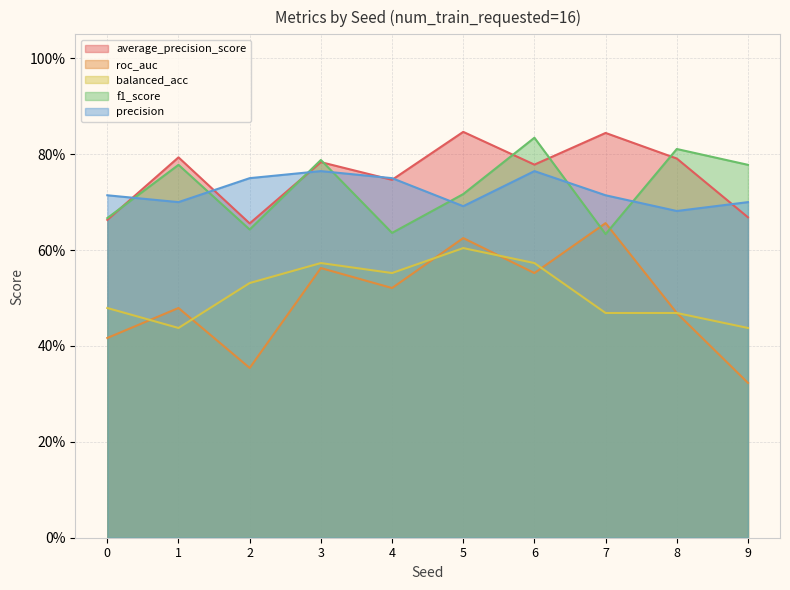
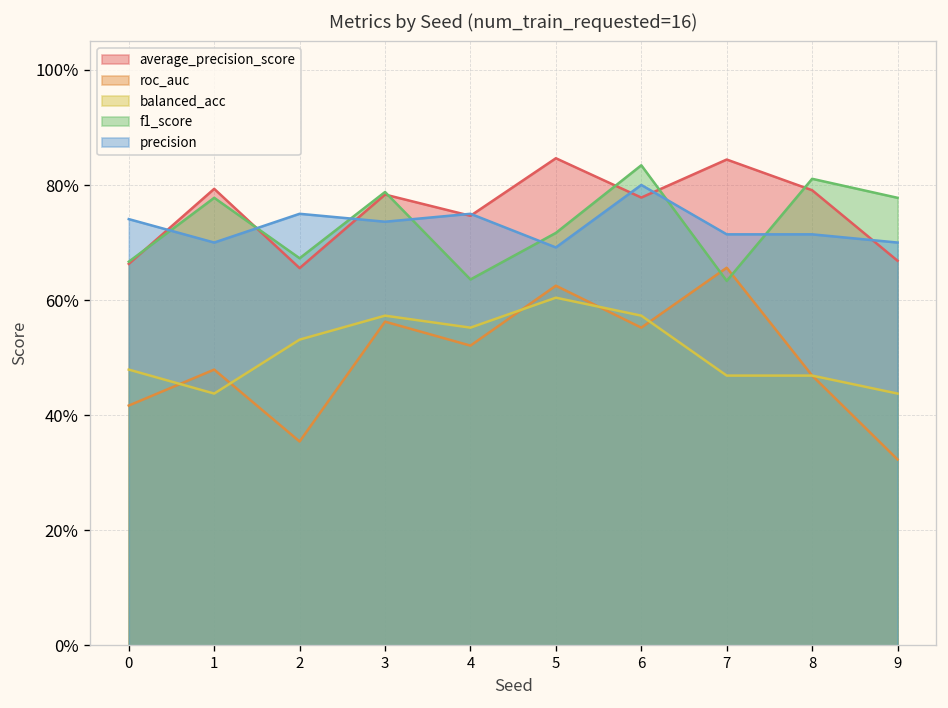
  {
    "f1_score": {
      "1": "78%",
-     "2": "64%",
+     "2": "67%",
      "4": "64%",
      "5": "72%",
      "6": "83%",
      "7": "63%",
      "8": "81%",
      "9": "78%"
    },
    "precision": {
-     "0": "71%",
+     "0": "74%",
      "1": "70%",
      "2": "75%",
-     "3": "76%",
+     "3": "74%",
      "5": "69%",
-     "6": "76%",
+     "6": "80%",
      "7": "71%",
-     "8": "68%",
+     "8": "71%",
      "9": "70%"
    }
  }
